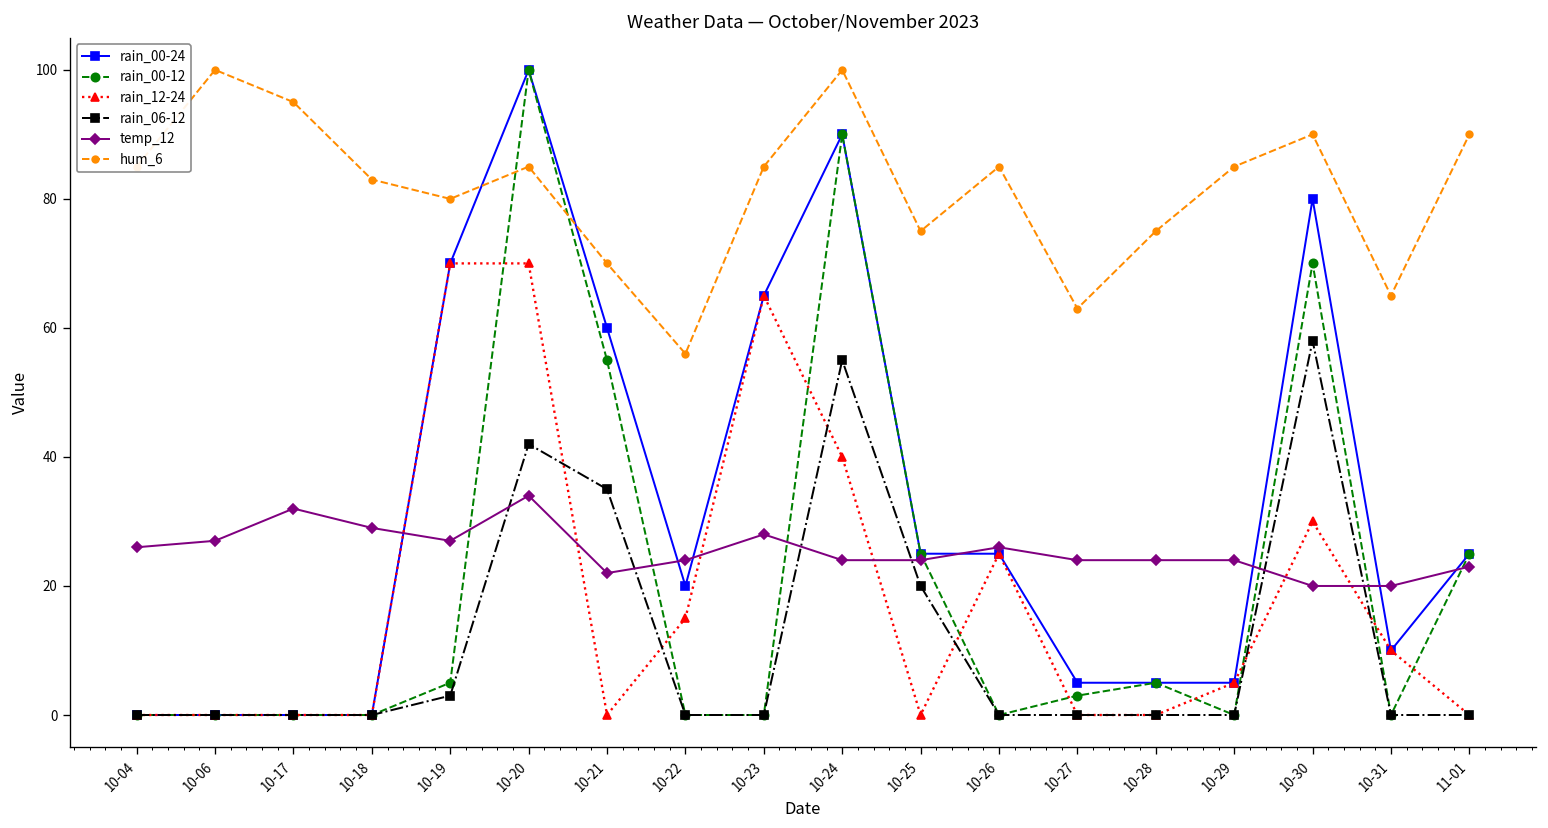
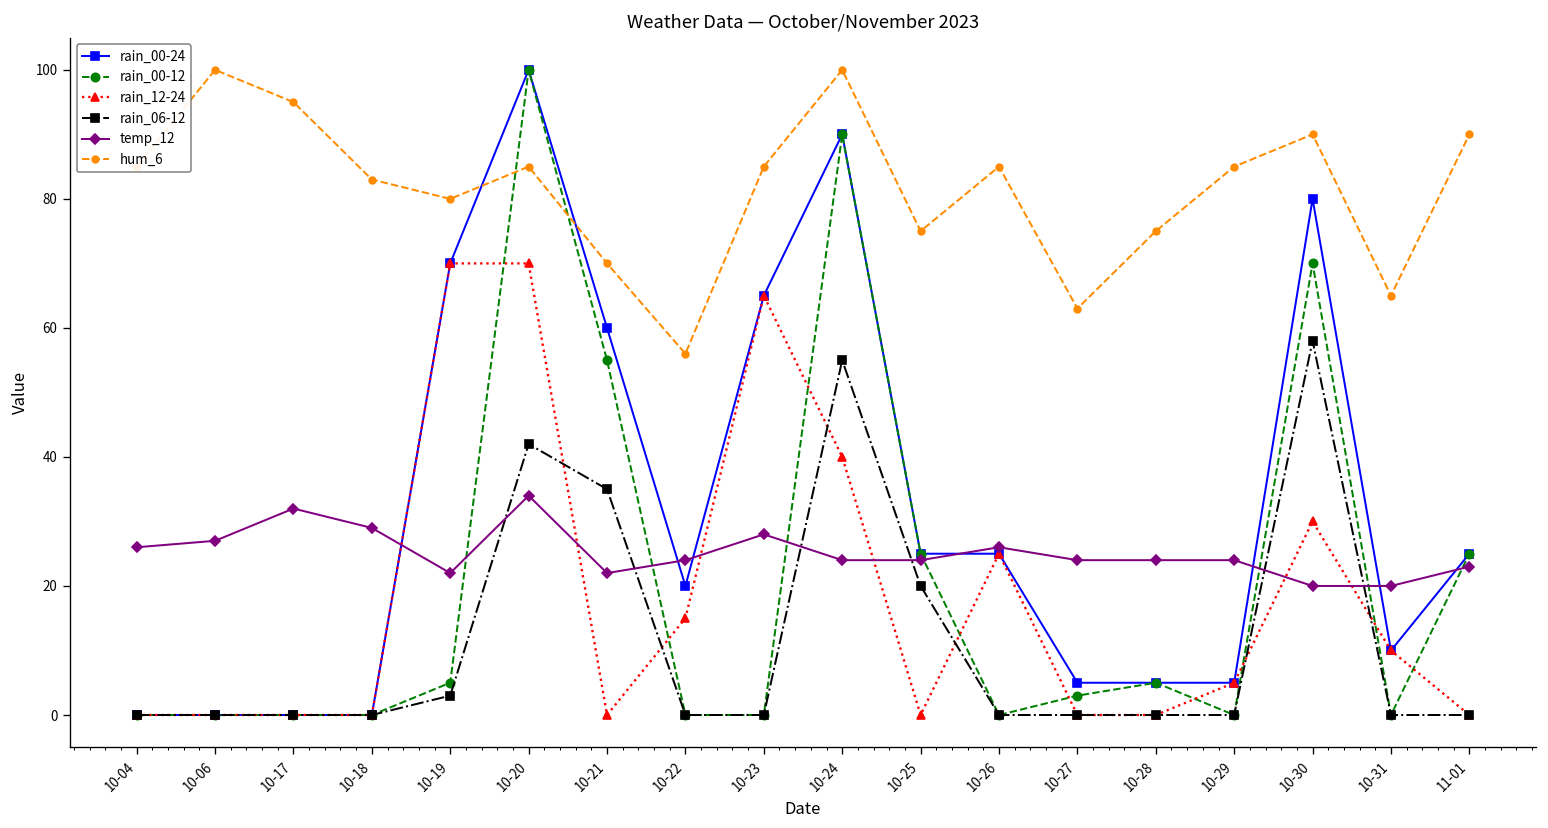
  {
    "rain_00-24": {
      "10-21": 60,
      "10-22": 20,
      "10-27": 5,
      "10-30": 80
    },
    "rain_00-12": {
      "10-19": 5,
      "10-21": 55,
      "10-27": 3,
      "10-30": 70
    },
    "rain_12-24": {
      "10-20": 70,
      "10-21": 0,
      "10-22": 15,
      "10-24": 40,
      "10-25": 0,
      "10-30": 30
    },
    "rain_06-12": {
      "10-19": 3,
      "10-20": 42,
      "10-21": 35,
      "10-24": 55,
      "10-25": 20,
      "10-30": 58
    },
    "temp_12": {
      "10-04": 26,
      "10-06": 27,
      "10-17": 32,
      "10-18": 29,
-     "10-19": 27,
+     "10-19": 22,
      "10-20": 34,
      "10-21": 22,
      "10-22": 24,
      "10-23": 28,
      "10-24": 24,
      "10-25": 24,
      "10-26": 26,
      "10-27": 24,
      "10-28": 24,
      "10-29": 24,
      "10-30": 20,
      "10-31": 20,
      "11-01": 23
    },
    "hum_6": {
      "10-04": 85,
      "10-06": 100,
      "10-17": 95,
      "10-18": 83,
      "10-19": 80,
      "10-20": 85,
      "10-21": 70,
      "10-22": 56,
      "10-23": 85,
      "10-24": 100,
      "10-25": 75,
      "10-26": 85,
      "10-27": 63,
      "10-28": 75,
      "10-29": 85,
      "10-30": 90,
      "10-31": 65,
      "11-01": 90
    }
  }
